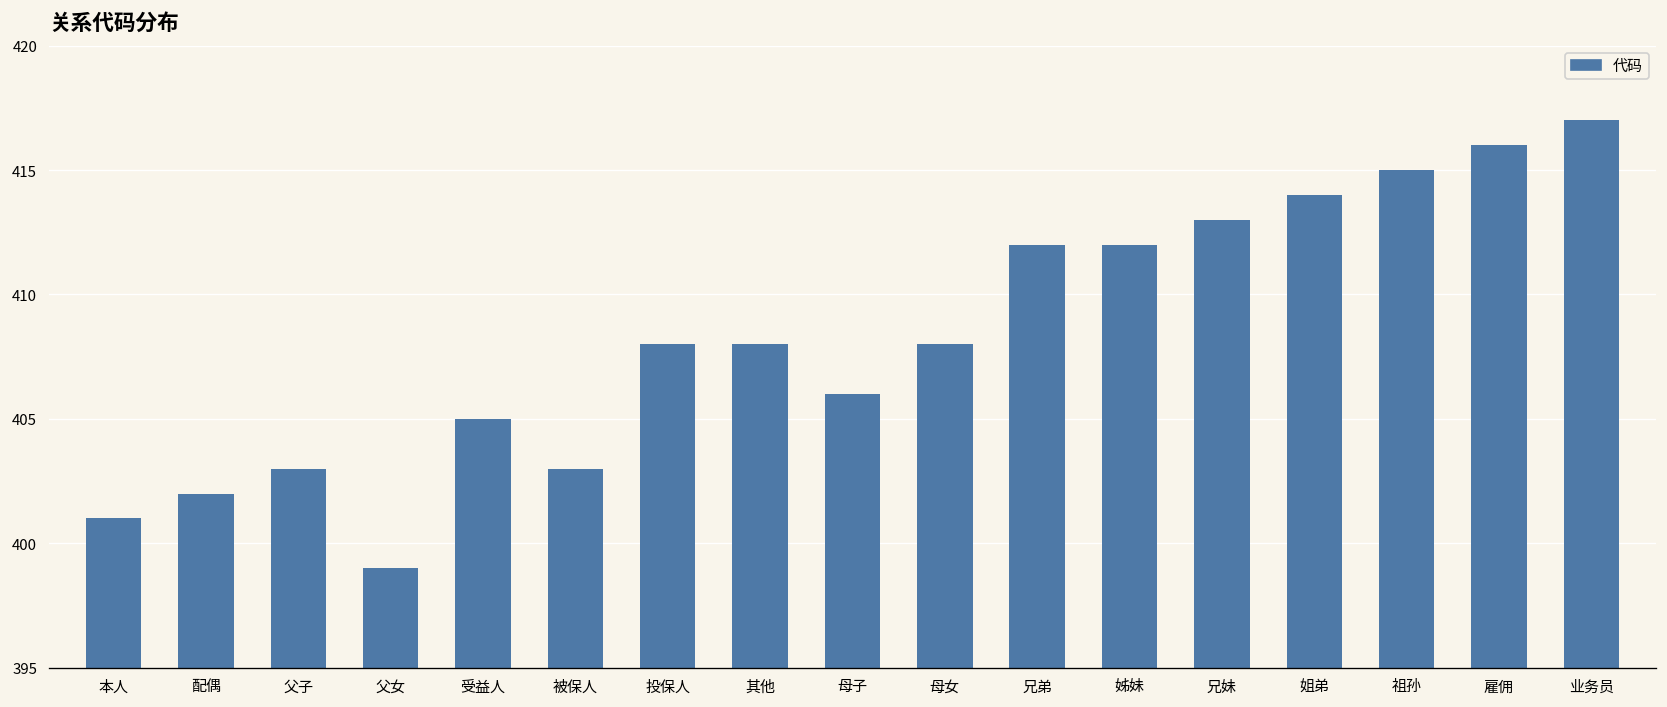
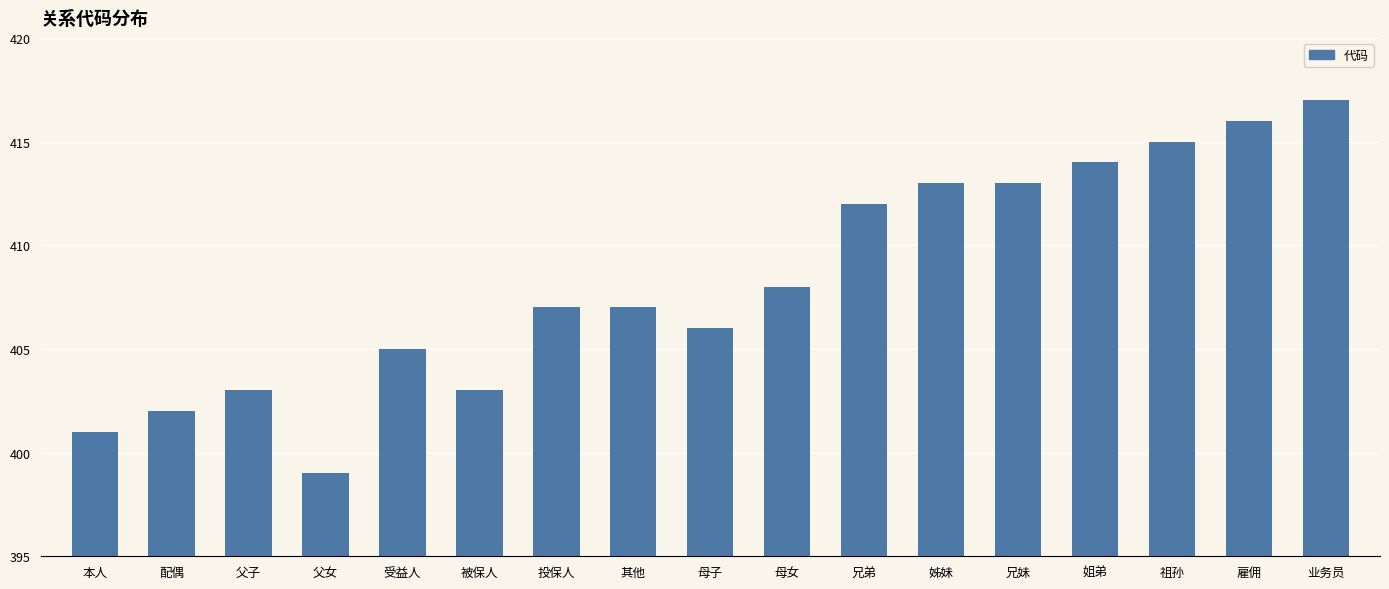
  {
    "本人": 401,
    "配偶": 402,
    "父子": 403,
    "父女": 399,
    "受益人": 405,
    "被保人": 403,
-   "投保人": 408,
-   "其他": 408,
+   "投保人": 407,
+   "其他": 407,
    "母子": 406,
    "母女": 408,
    "兄弟": 412,
-   "姊妹": 412,
+   "姊妹": 413,
    "兄妹": 413,
    "姐弟": 414,
    "祖孙": 415,
    "雇佣": 416,
    "业务员": 417
  }
